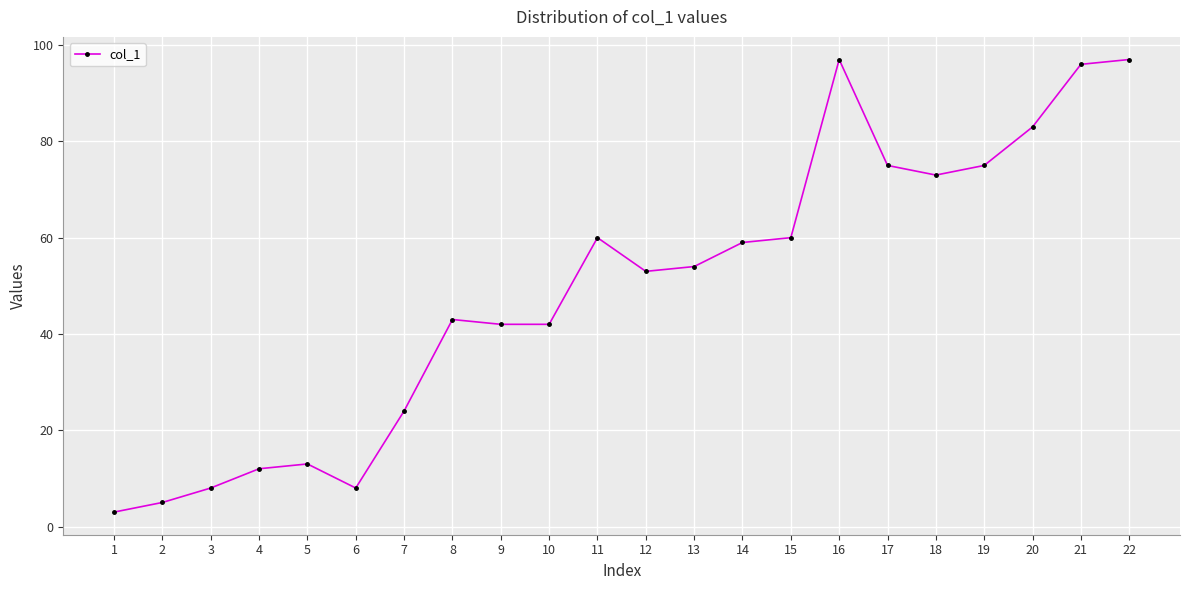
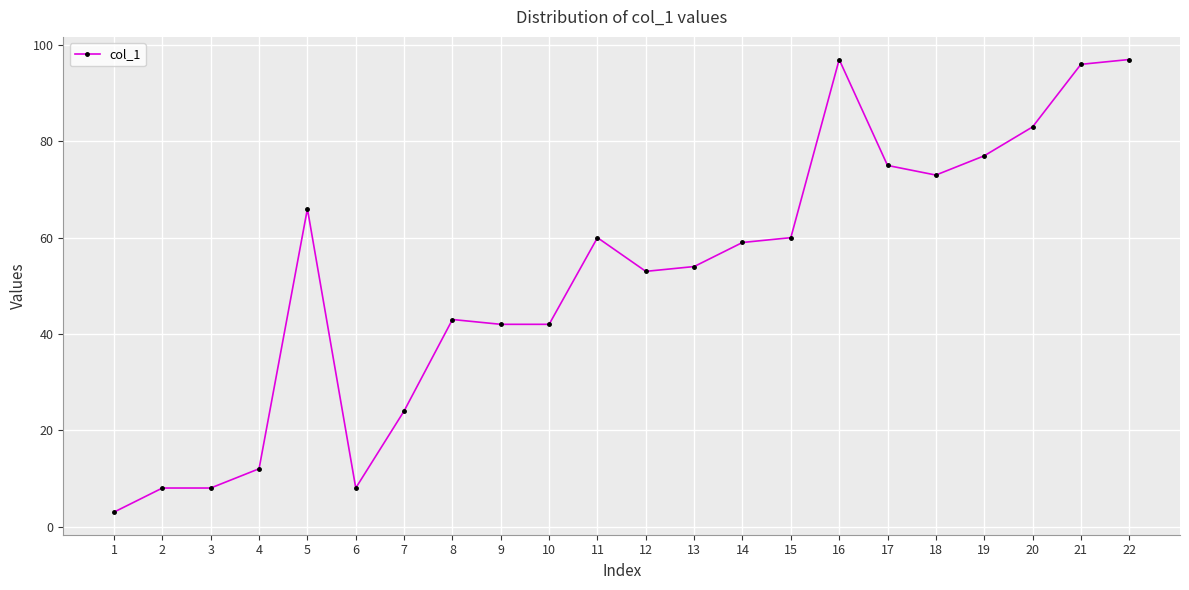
  {
    "1": 3,
-   "2": 5,
+   "2": 8,
    "3": 8,
    "4": 12,
-   "5": 13,
+   "5": 66,
    "6": 8,
    "7": 24,
    "8": 43,
    "9": 42,
    "10": 42,
    "11": 60,
    "12": 53,
    "13": 54,
    "14": 59,
    "15": 60,
    "16": 97,
    "17": 75,
    "18": 73,
-   "19": 75,
+   "19": 77,
    "20": 83,
    "21": 96,
    "22": 97
  }
